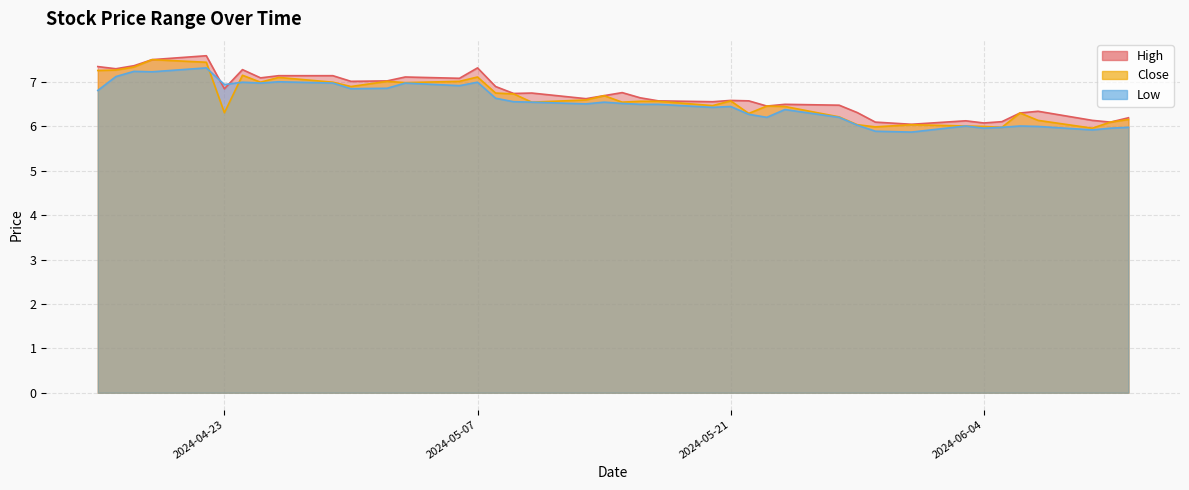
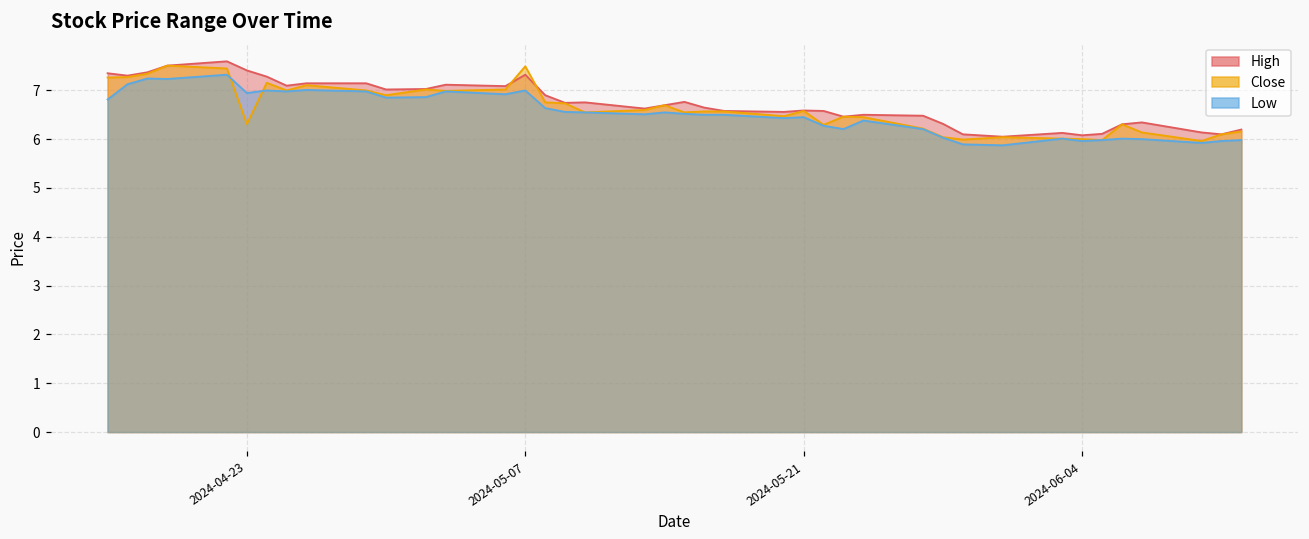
  {
    "High": {
-     "2024-04-23": 6.8,
+     "2024-04-23": 7.4,
      "2024-05-07": 7.3,
      "2024-06-04": 6.1
    },
    "Close": {
      "2024-04-23": 6.3,
-     "2024-05-07": 7.1
+     "2024-05-07": 7.5
    },
    "Low": {
      "2024-04-23": 6.9,
      "2024-05-07": 7.0,
      "2024-05-21": 6.4
    }
  }
